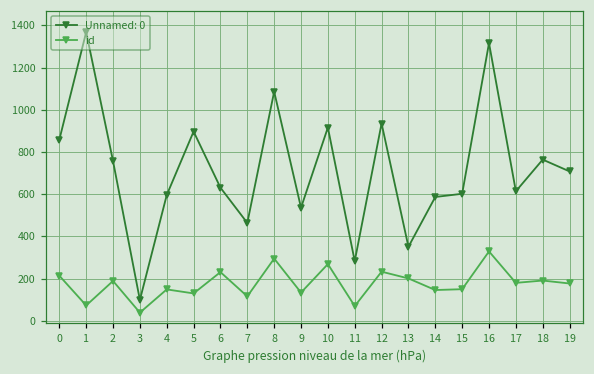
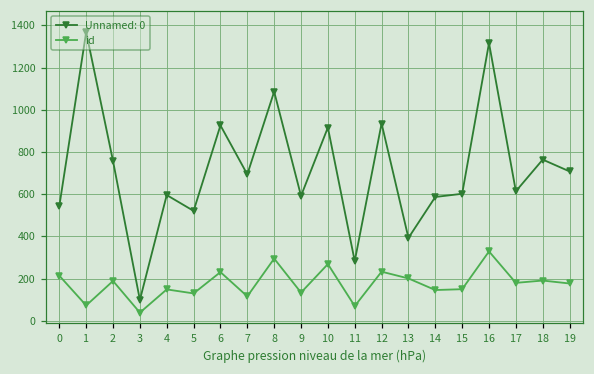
  {
    "Unnamed: 0": {
-     "0": 860,
+     "0": 540,
      "2": 760,
      "3": 100,
      "4": 600,
-     "5": 900,
-     "6": 630,
-     "7": 460,
+     "5": 520,
+     "6": 930,
+     "7": 690,
      "8": 1090,
-     "9": 540,
+     "9": 590,
      "10": 920,
      "11": 280,
      "12": 940,
-     "13": 350,
+     "13": 390,
      "14": 590,
      "15": 600,
      "16": 1320,
      "17": 610,
      "18": 760,
      "19": 710
    },
    "id": {
      "0": 210,
      "1": 70,
      "2": 190,
      "3": 40,
      "4": 150,
      "5": 130,
      "6": 230,
      "7": 120,
      "8": 300,
      "9": 130,
      "10": 270,
      "11": 70,
      "12": 230,
      "13": 200,
      "14": 150,
      "15": 150,
      "16": 330,
      "17": 180,
      "18": 190,
      "19": 180
    }
  }
